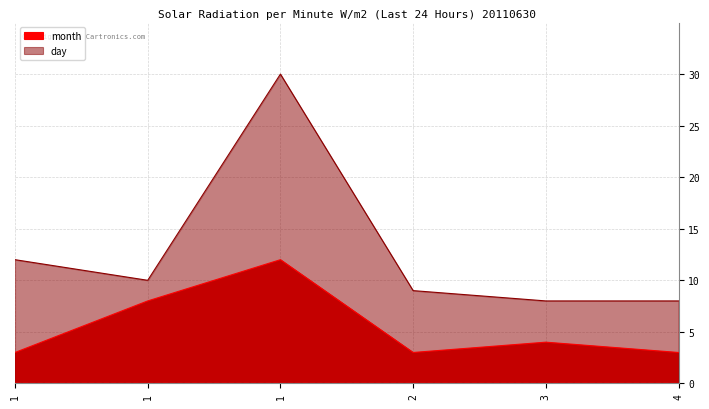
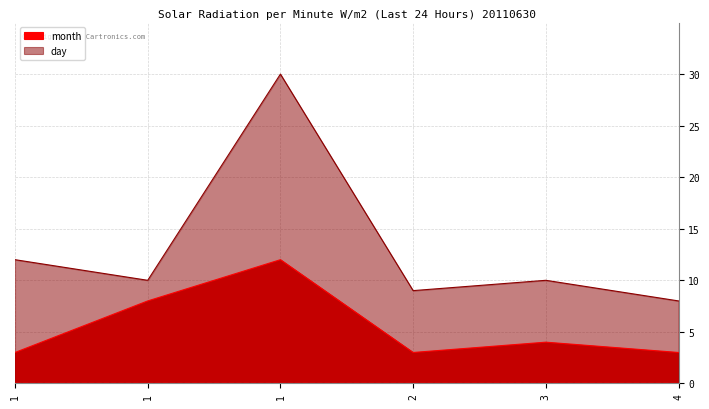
  {
    "month": {
      "2": 3,
      "3": 4,
      "4": 3
    },
    "day": {
      "2": 9,
-     "3": 8,
+     "3": 10,
      "4": 8
    }
  }
